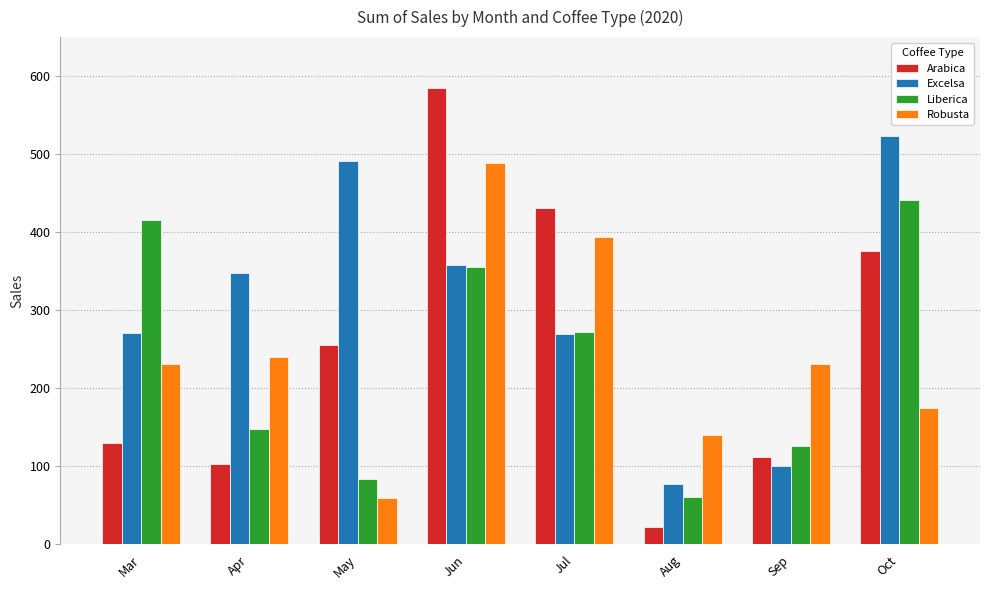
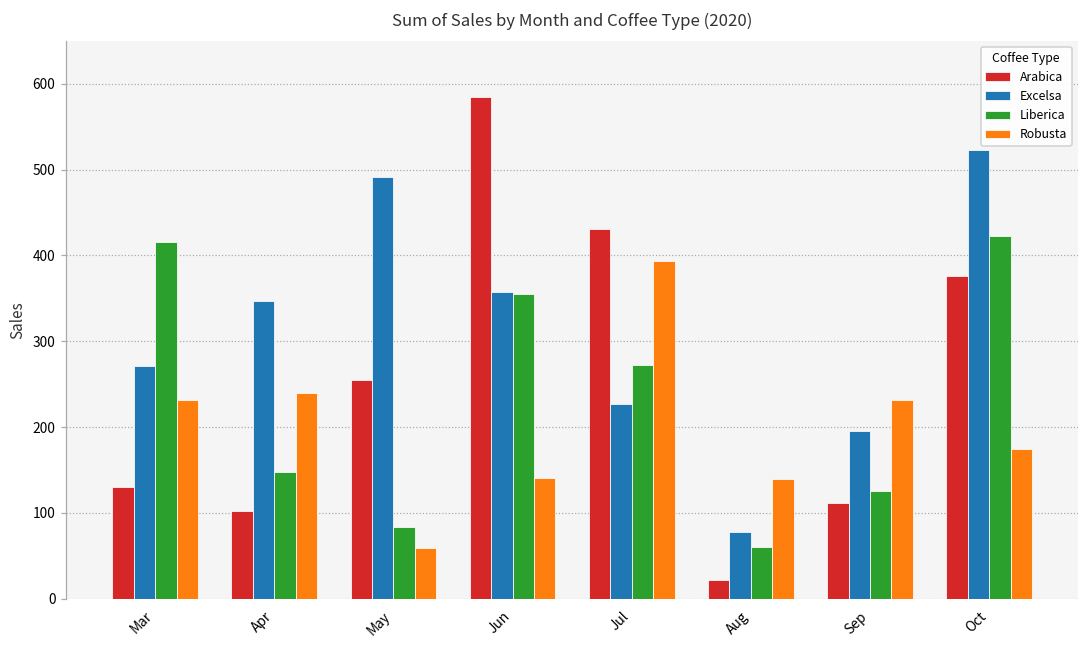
  {
    "Arabica": {
      "Mar": 130,
      "Apr": 100,
      "May": 260,
      "Jun": 580,
      "Jul": 430,
      "Aug": 20,
      "Sep": 110,
      "Oct": 380
    },
    "Excelsa": {
      "Mar": 270,
      "Apr": 350,
      "May": 490,
      "Jun": 360,
-     "Jul": 270,
+     "Jul": 230,
      "Aug": 80,
-     "Sep": 100,
+     "Sep": 200,
      "Oct": 520
    },
    "Liberica": {
      "Mar": 420,
      "Apr": 150,
      "May": 80,
      "Jun": 360,
      "Jul": 270,
      "Aug": 60,
      "Sep": 130,
-     "Oct": 440
+     "Oct": 420
    },
    "Robusta": {
      "Mar": 230,
      "Apr": 240,
      "May": 60,
-     "Jun": 490,
+     "Jun": 140,
      "Jul": 390,
      "Aug": 140,
      "Sep": 230,
      "Oct": 170
    }
  }
